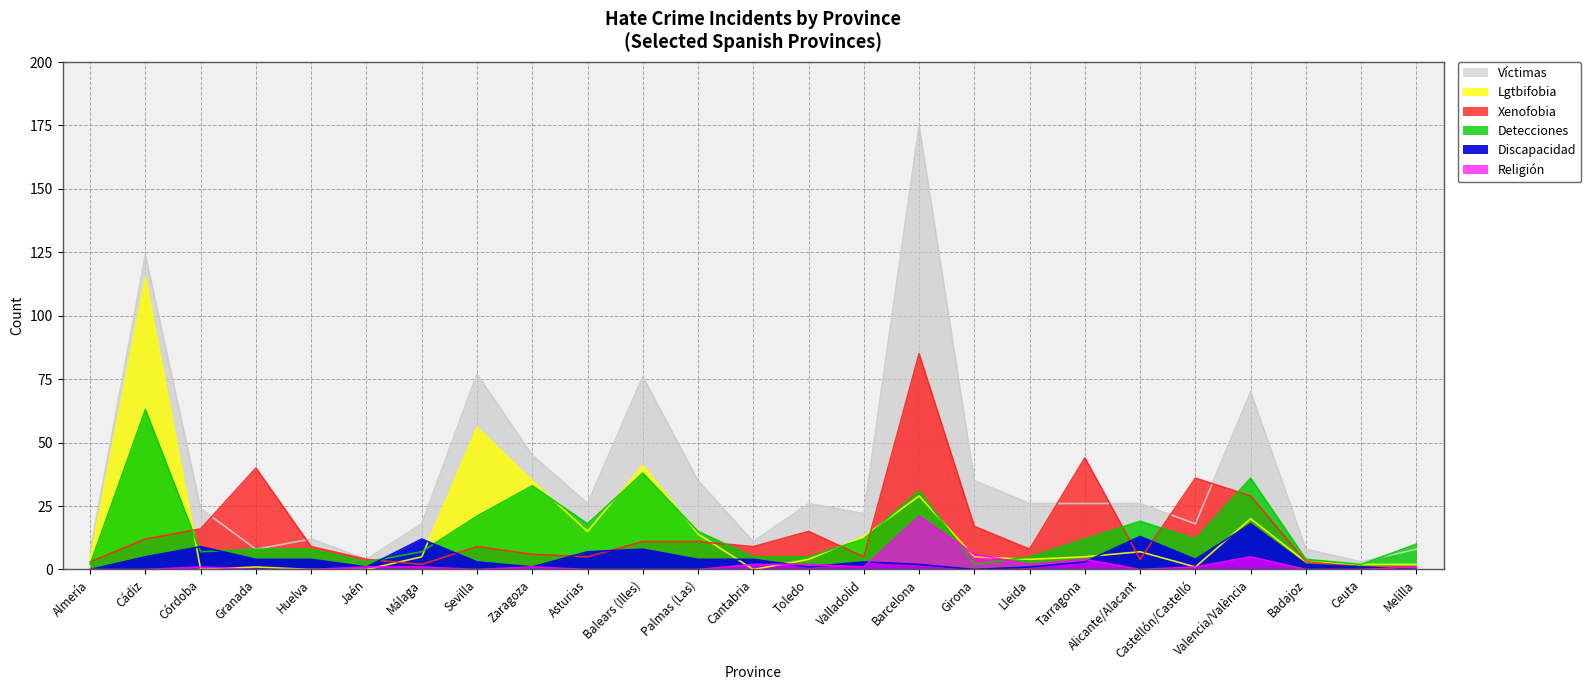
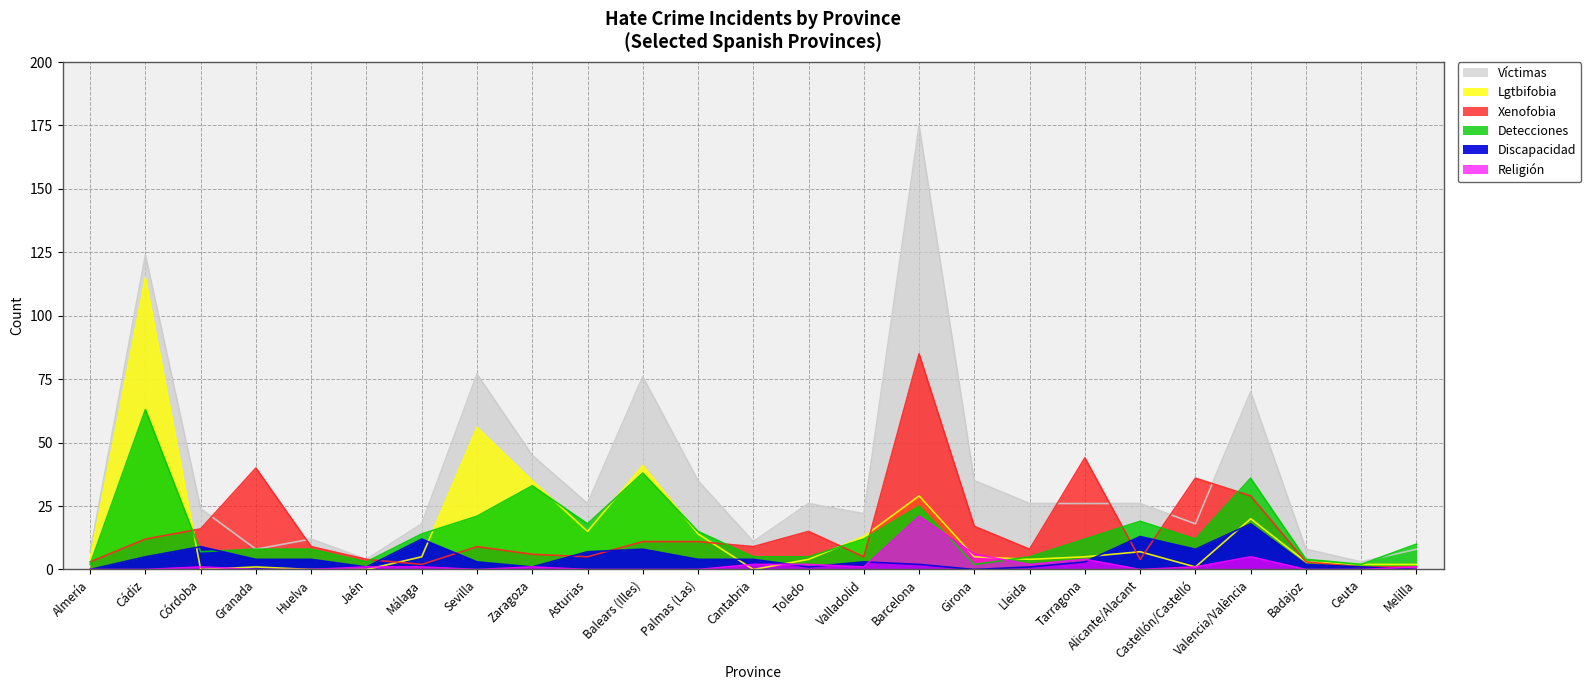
  {
    "Víctimas": {
      "Almería": 7,
      "Cádiz": 124,
      "Córdoba": 24,
      "Huelva": 12,
      "Málaga": 18,
      "Sevilla": 77,
      "Zaragoza": 45,
      "Asturias": 26,
      "Balears (Illes)": 76,
      "Palmas (Las)": 35,
      "Cantabria": 11,
      "Toledo": 26,
      "Valladolid": 22,
      "Barcelona": 175,
      "Girona": 35,
      "Lleida": 26,
      "Tarragona": 26,
      "Alicante/Alacant": 26,
      "Castellón/Castelló": 18,
      "Valencia/València": 70,
      "Badajoz": 8,
      "Melilla": 8
    },
    "Lgtbifobia": {
      "Almería": 4,
      "Cádiz": 115,
      "Málaga": 5,
      "Sevilla": 56,
      "Zaragoza": 35,
      "Asturias": 15,
      "Balears (Illes)": 41,
      "Palmas (Las)": 14,
      "Cantabria": 0,
      "Barcelona": 29,
      "Alicante/Alacant": 7,
      "Valencia/València": 20,
      "Melilla": 2
    },
    "Xenofobia": {
      "Cádiz": 12,
      "Córdoba": 16,
      "Granada": 40,
      "Málaga": 2,
      "Sevilla": 9,
      "Zaragoza": 6,
      "Asturias": 5,
      "Balears (Illes)": 11,
      "Palmas (Las)": 11,
      "Cantabria": 9,
      "Toledo": 15,
      "Valladolid": 5,
      "Barcelona": 85,
      "Girona": 17,
      "Lleida": 8,
      "Tarragona": 44,
      "Alicante/Alacant": 4,
      "Castellón/Castelló": 36,
      "Valencia/València": 29
    },
    "Detecciones": {
      "Cádiz": 63,
      "Córdoba": 7,
      "Jaén": 3,
-     "Málaga": 7,
+     "Málaga": 14,
      "Sevilla": 21,
      "Zaragoza": 33,
      "Asturias": 18,
      "Balears (Illes)": 38,
      "Palmas (Las)": 15,
-     "Barcelona": 31,
+     "Barcelona": 25,
      "Girona": 2,
      "Tarragona": 12,
      "Alicante/Alacant": 19,
      "Castellón/Castelló": 12,
      "Valencia/València": 36,
      "Badajoz": 4,
      "Melilla": 10
    },
    "Discapacidad": {
      "Cádiz": 5,
      "Córdoba": 9,
      "Granada": 4,
      "Huelva": 4,
      "Málaga": 12,
      "Sevilla": 3,
      "Asturias": 7,
      "Balears (Illes)": 8,
      "Palmas (Las)": 4,
      "Toledo": 1,
      "Valladolid": 3,
      "Barcelona": 2,
      "Girona": 0,
      "Lleida": 1,
      "Tarragona": 3,
      "Alicante/Alacant": 13,
-     "Castellón/Castelló": 4,
+     "Castellón/Castelló": 8,
      "Valencia/València": 18
    },
    "Religión": {
      "Cádiz": 0,
      "Málaga": 1,
      "Sevilla": 0,
      "Asturias": 0,
      "Balears (Illes)": 0,
      "Palmas (Las)": 0,
      "Cantabria": 2,
      "Toledo": 2,
      "Valladolid": 1,
      "Barcelona": 21,
      "Lleida": 2,
      "Alicante/Alacant": 0,
      "Valencia/València": 5,
      "Badajoz": 0
    }
  }
